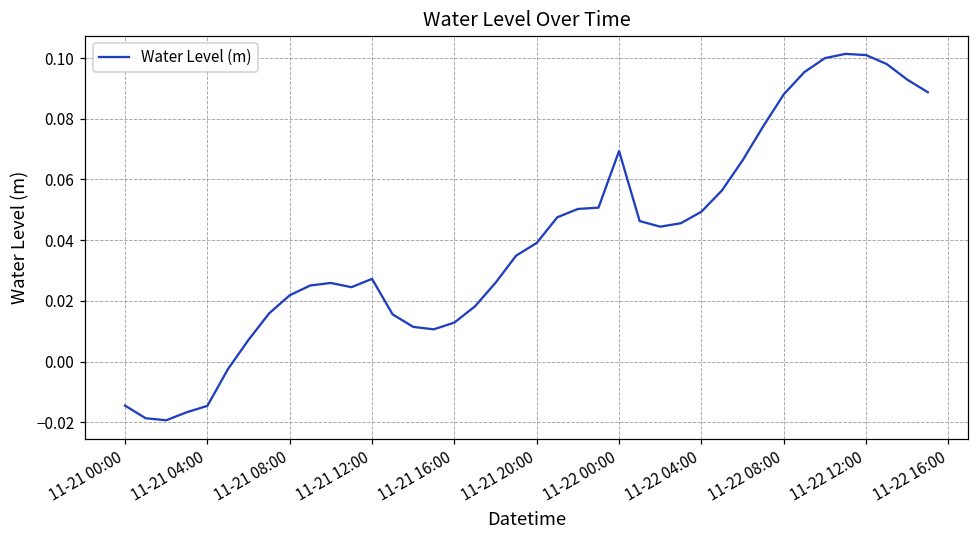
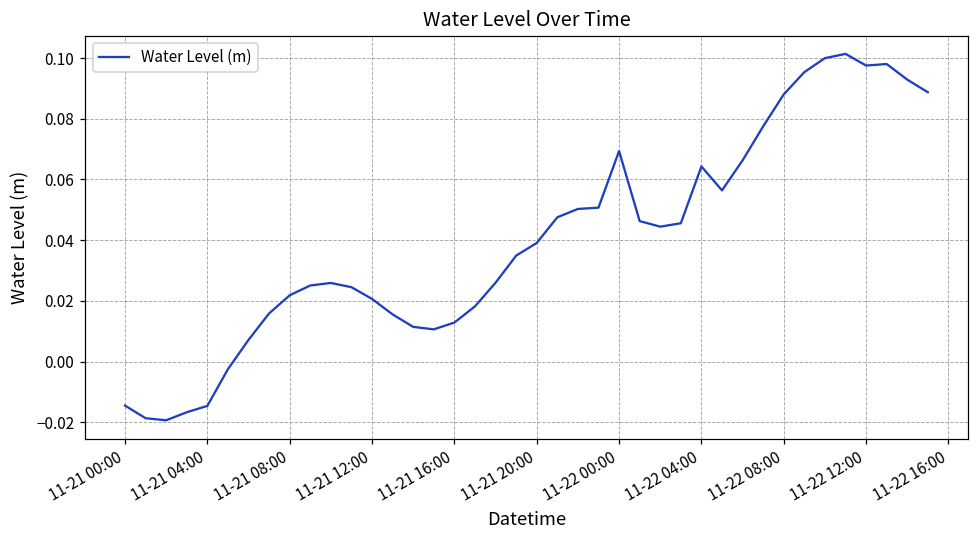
  {
    "11-21 00:00": -0.014,
    "11-21 04:00": -0.015,
    "11-21 08:00": 0.022,
-   "11-21 12:00": 0.027,
+   "11-21 12:00": 0.021,
    "11-21 16:00": 0.013,
    "11-21 20:00": 0.039,
    "11-22 00:00": 0.069,
-   "11-22 04:00": 0.049,
+   "11-22 04:00": 0.064,
    "11-22 08:00": 0.088,
-   "11-22 12:00": 0.101
+   "11-22 12:00": 0.098
  }
